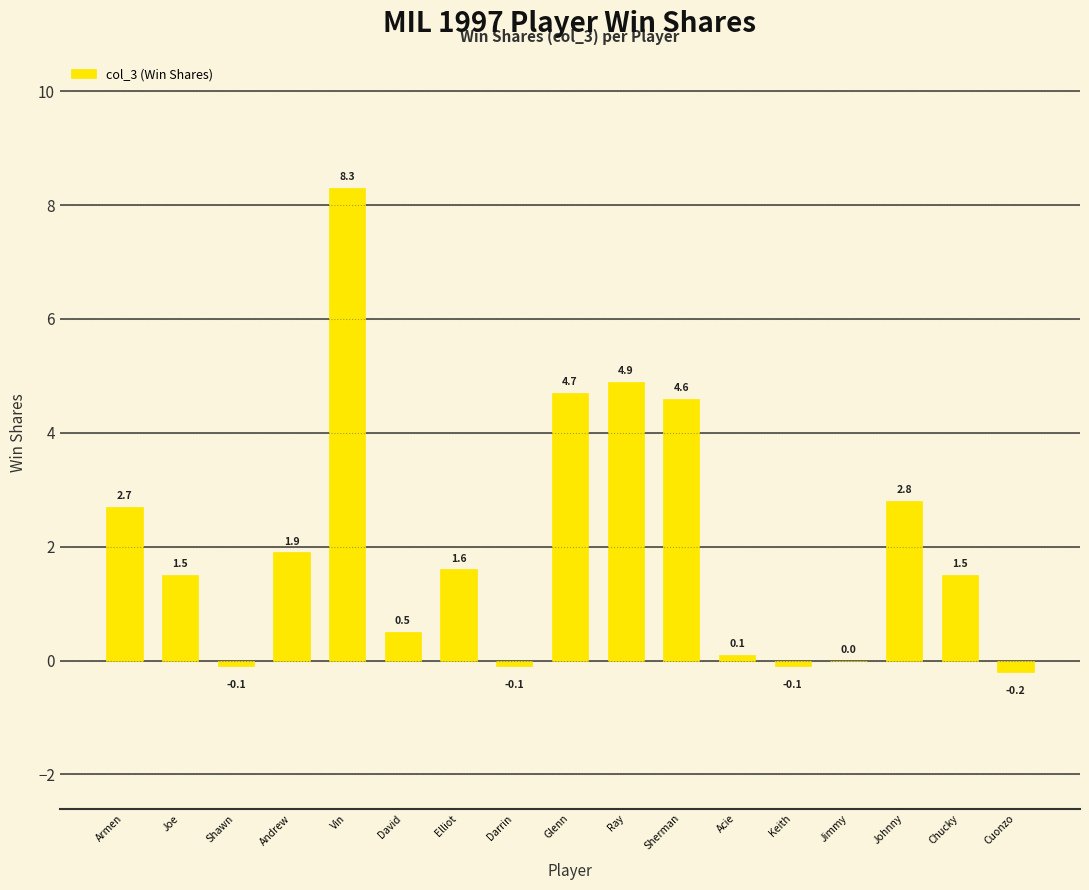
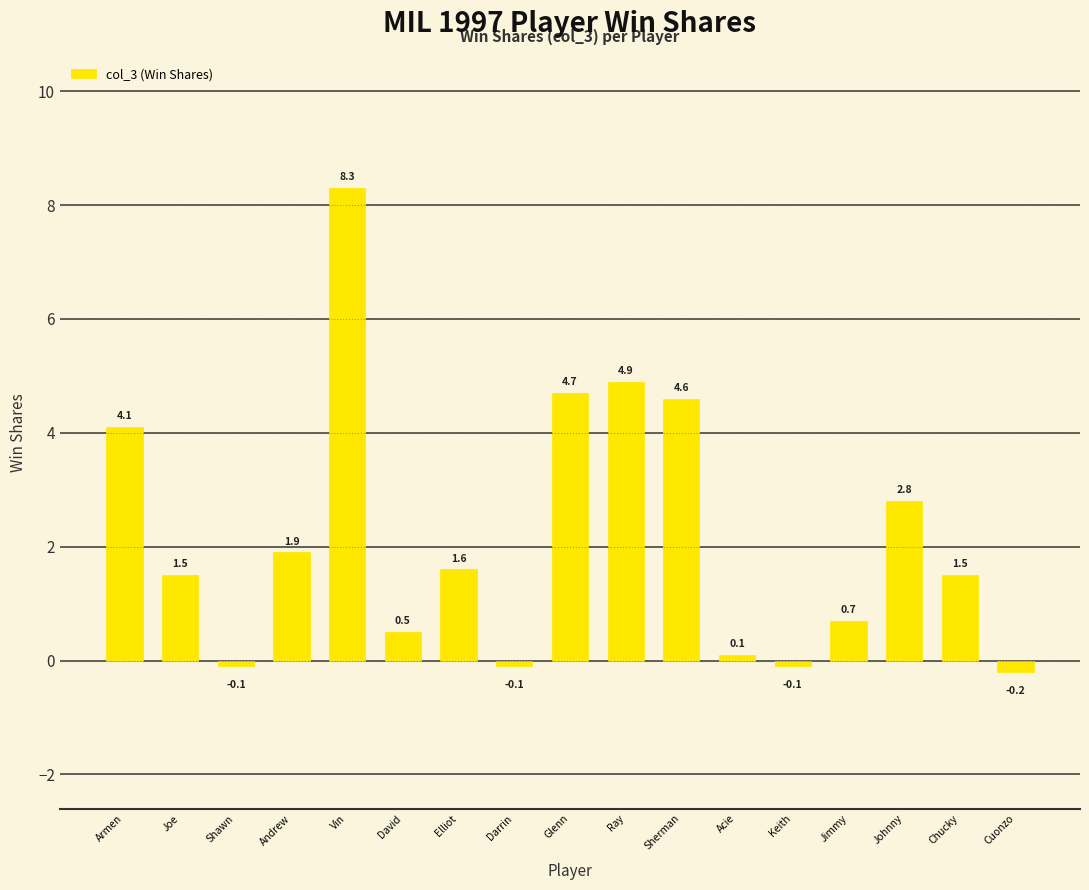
  {
-   "Armen": 2.7,
+   "Armen": 4.1,
    "Joe": 1.5,
    "Shawn": -0.1,
    "Andrew": 1.9,
    "Vin": 8.3,
    "David": 0.5,
    "Elliot": 1.6,
    "Darrin": -0.1,
    "Glenn": 4.7,
    "Ray": 4.9,
    "Sherman": 4.6,
    "Acie": 0.1,
    "Keith": -0.1,
-   "Jimmy": 0.0,
+   "Jimmy": 0.7,
    "Johnny": 2.8,
    "Chucky": 1.5,
    "Cuonzo": -0.2
  }
